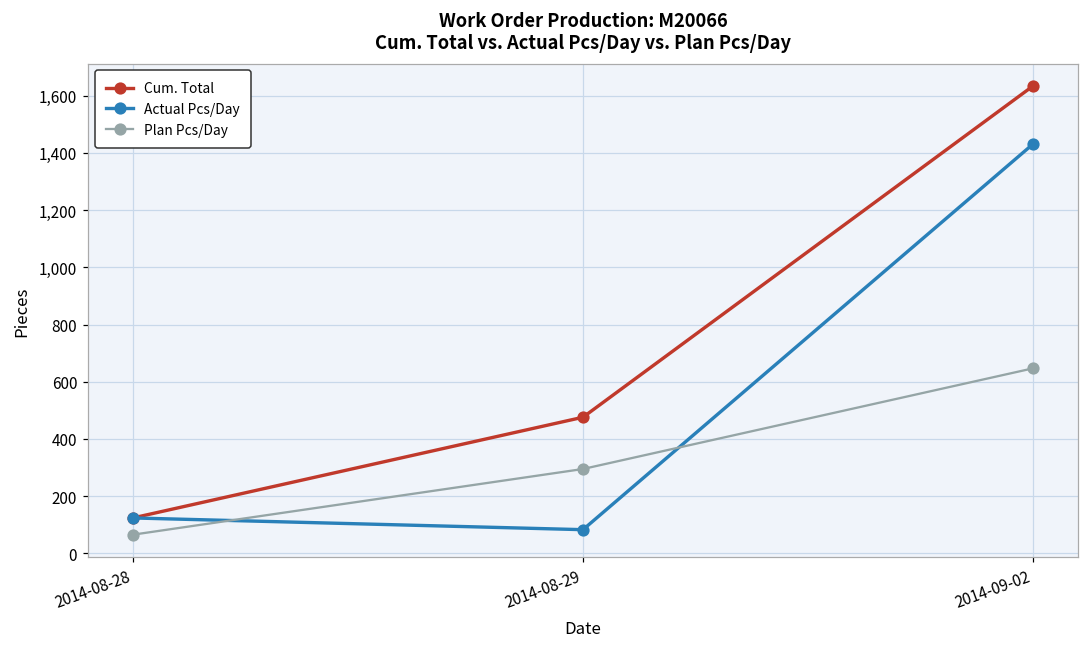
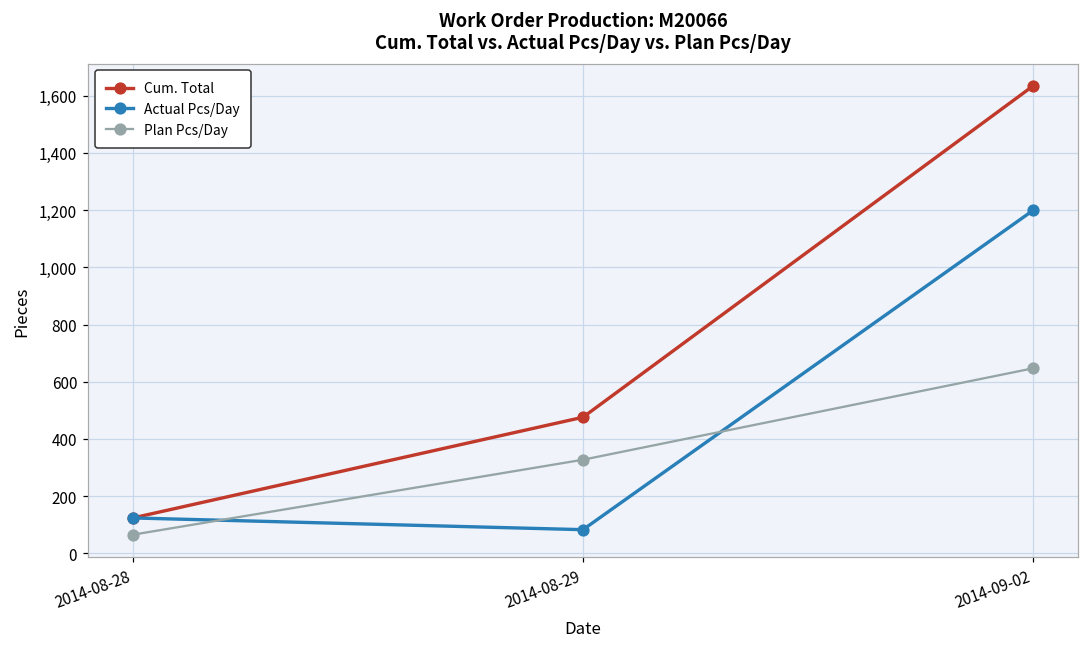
  {
    "Cum. Total": {
      "2014-08-29": "480",
      "2014-09-02": "1,630"
    },
    "Actual Pcs/Day": {
      "2014-08-29": "80",
-     "2014-09-02": "1,430"
+     "2014-09-02": "1,200"
    },
    "Plan Pcs/Day": {
      "2014-08-28": "70",
-     "2014-08-29": "300",
+     "2014-08-29": "330",
      "2014-09-02": "650"
    }
  }
